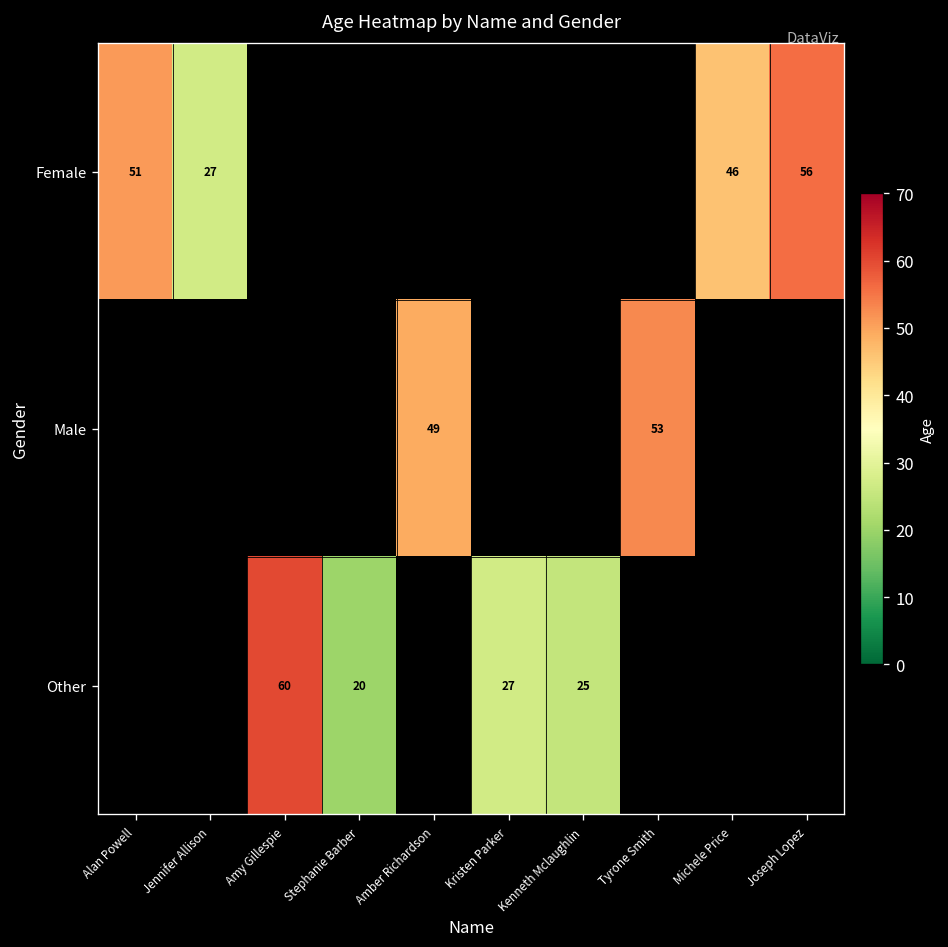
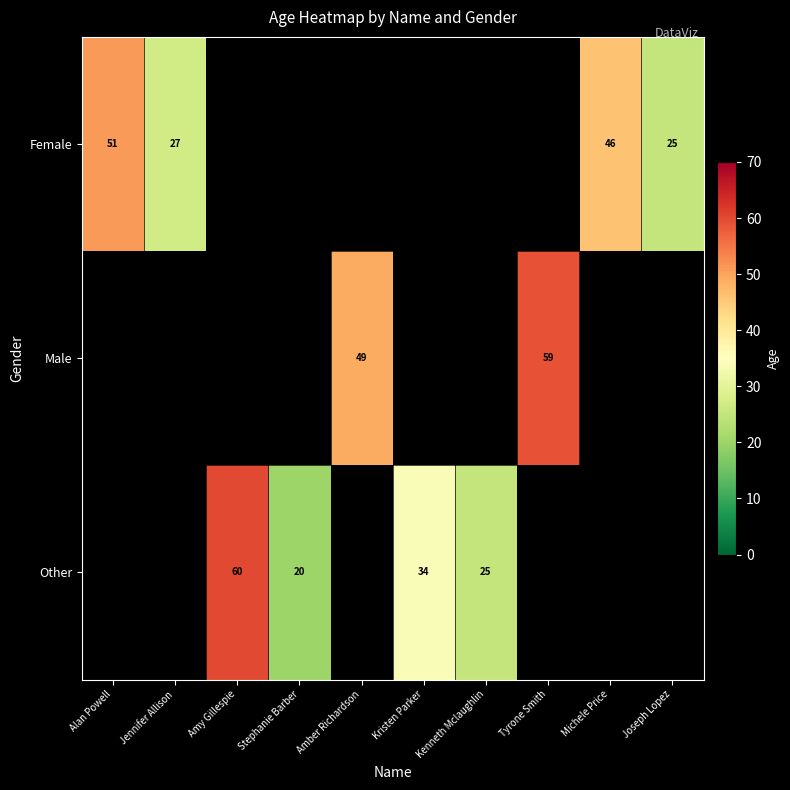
  {
    "Female": {
      "Alan Powell": 51,
      "Jennifer Allison": 27,
      "Michele Price": 46,
-     "Joseph Lopez": 56
+     "Joseph Lopez": 25
    },
    "Male": {
      "Amber Richardson": 49,
-     "Tyrone Smith": 53
+     "Tyrone Smith": 59
    },
    "Other": {
      "Amy Gillespie": 60,
      "Stephanie Barber": 20,
-     "Kristen Parker": 27,
+     "Kristen Parker": 34,
      "Kenneth Mclaughlin": 25
    }
  }
